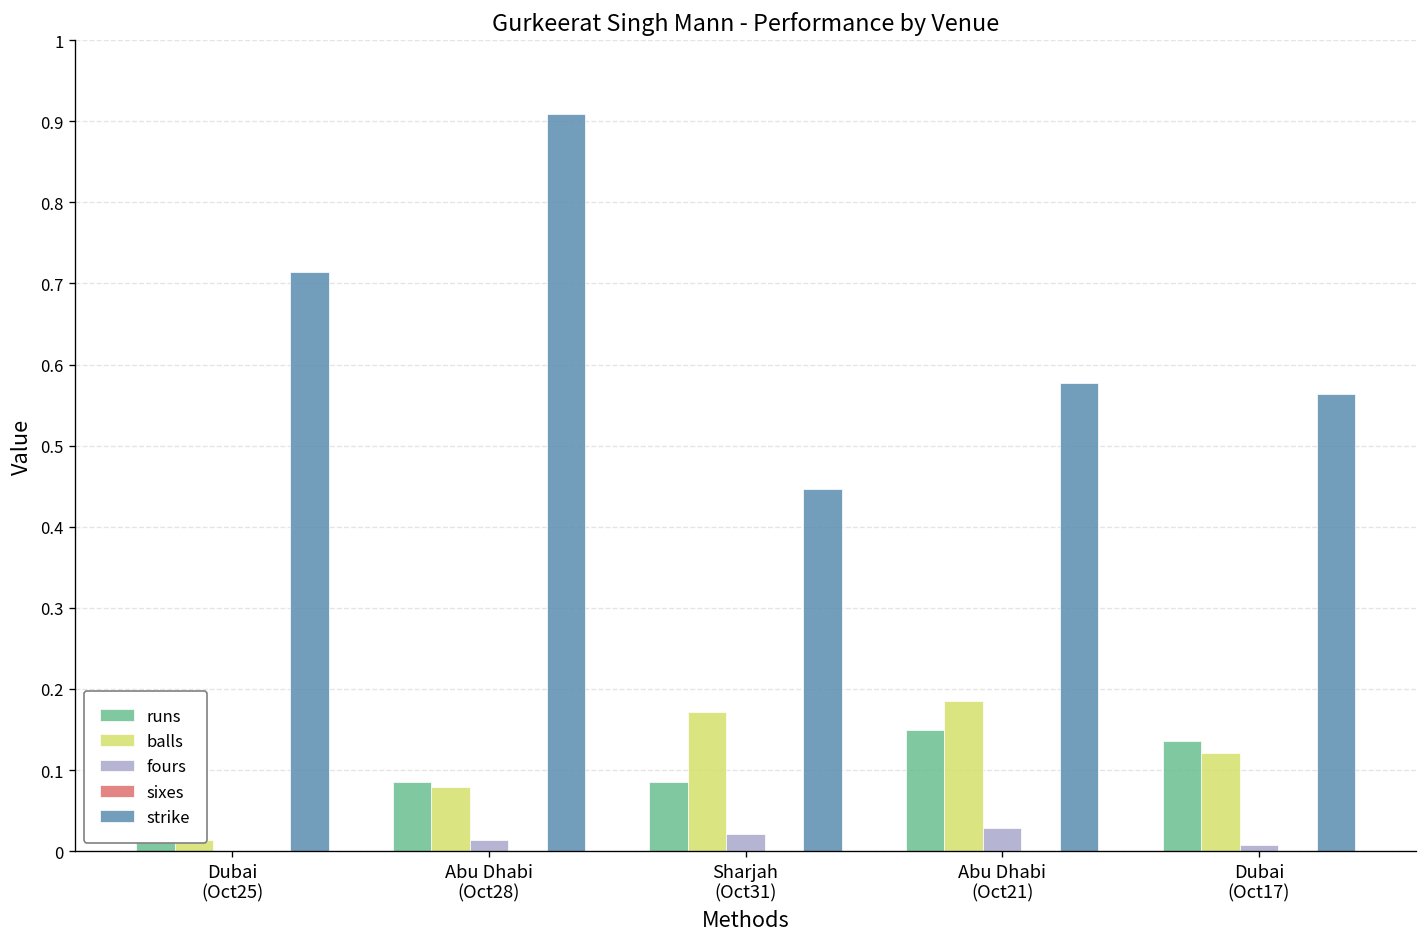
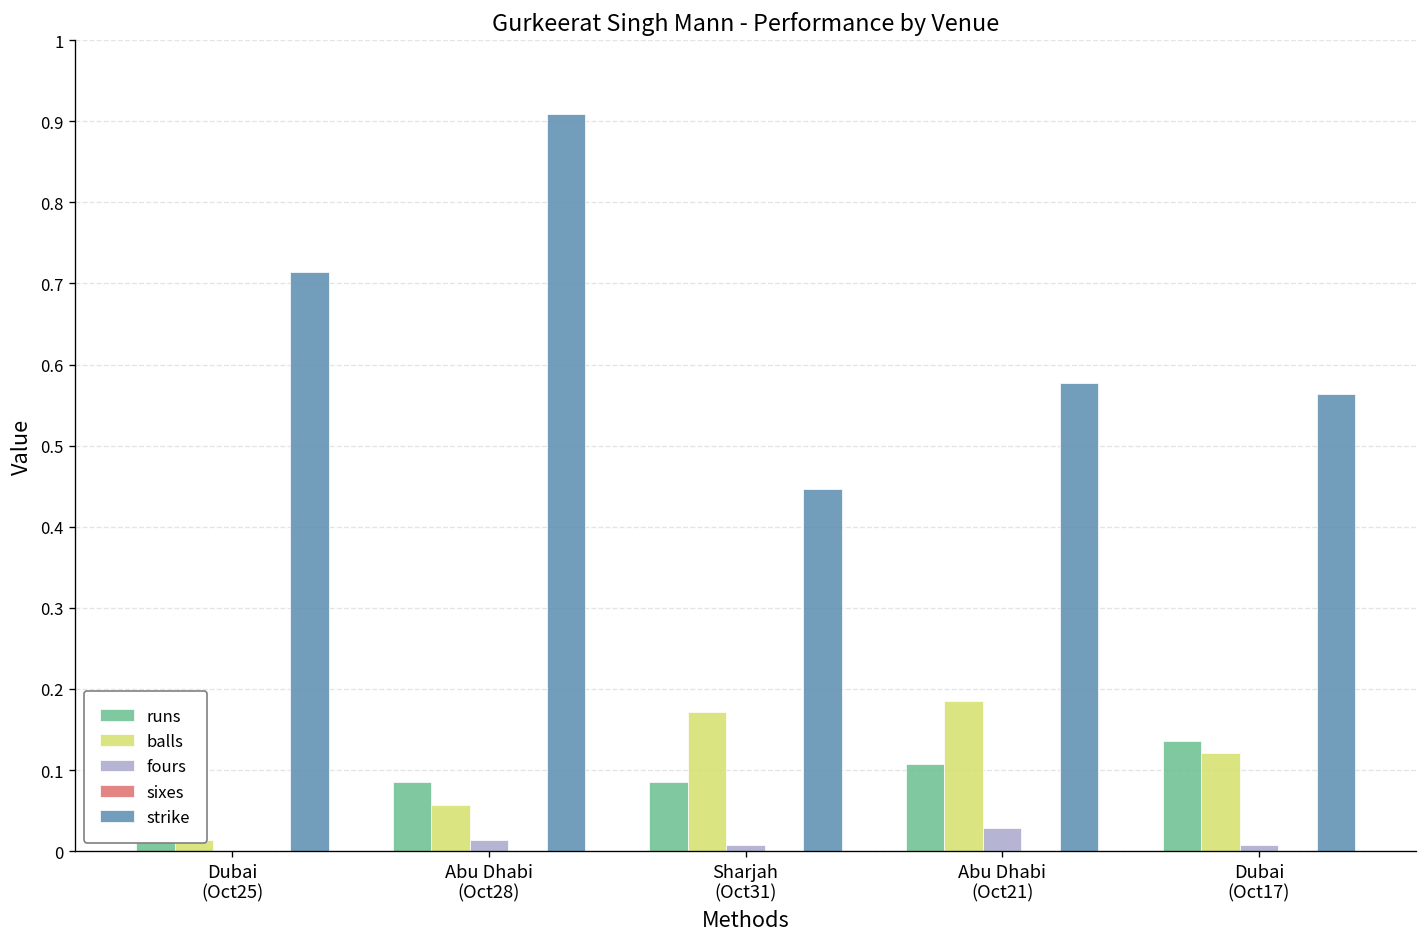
  {
    "runs": {
      "Abu Dhabi (Oct28)": 0.09,
      "Sharjah (Oct31)": 0.09,
-     "Abu Dhabi (Oct21)": 0.15,
+     "Abu Dhabi (Oct21)": 0.11,
      "Dubai (Oct17)": 0.14
    },
    "balls": {
-     "Abu Dhabi (Oct28)": 0.08,
+     "Abu Dhabi (Oct28)": 0.06,
      "Sharjah (Oct31)": 0.17,
      "Abu Dhabi (Oct21)": 0.19,
      "Dubai (Oct17)": 0.12
    },
    "fours": {
      "Dubai (Oct25)": 0.00,
      "Abu Dhabi (Oct28)": 0.01,
-     "Sharjah (Oct31)": 0.02,
+     "Sharjah (Oct31)": 0.01,
      "Abu Dhabi (Oct21)": 0.03,
      "Dubai (Oct17)": 0.01
    },
    "sixes": {
      "Dubai (Oct25)": 0.00,
      "Abu Dhabi (Oct28)": 0.00,
      "Sharjah (Oct31)": 0.00,
      "Abu Dhabi (Oct21)": 0.00,
      "Dubai (Oct17)": 0.00
    },
    "strike": {
      "Dubai (Oct25)": 0.71,
      "Abu Dhabi (Oct28)": 0.91,
      "Sharjah (Oct31)": 0.45,
      "Abu Dhabi (Oct21)": 0.58,
      "Dubai (Oct17)": 0.56
    }
  }
